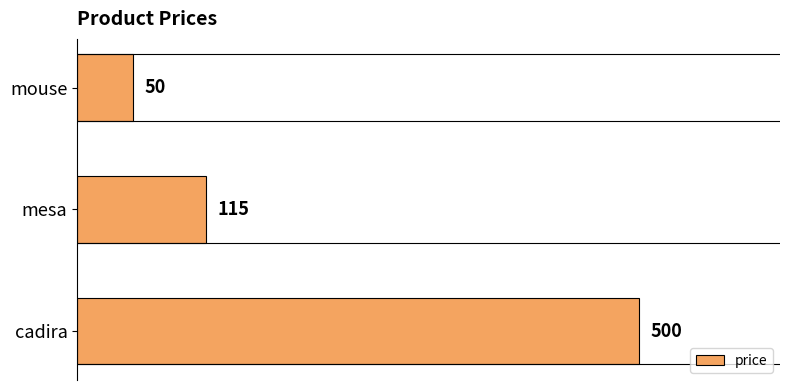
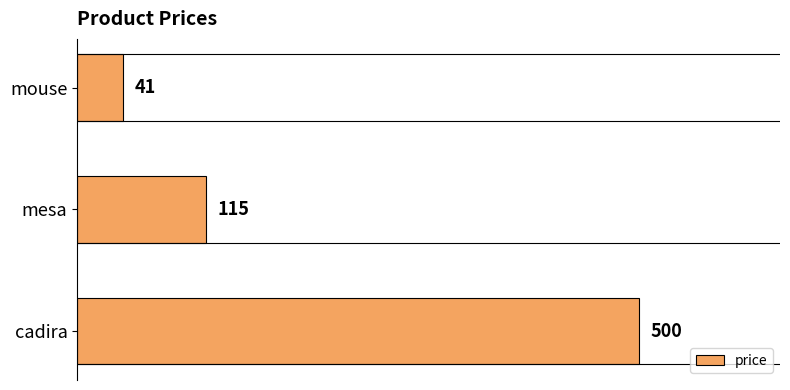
  {
-   "mouse": 50,
+   "mouse": 41,
    "mesa": 115,
    "cadira": 500
  }
